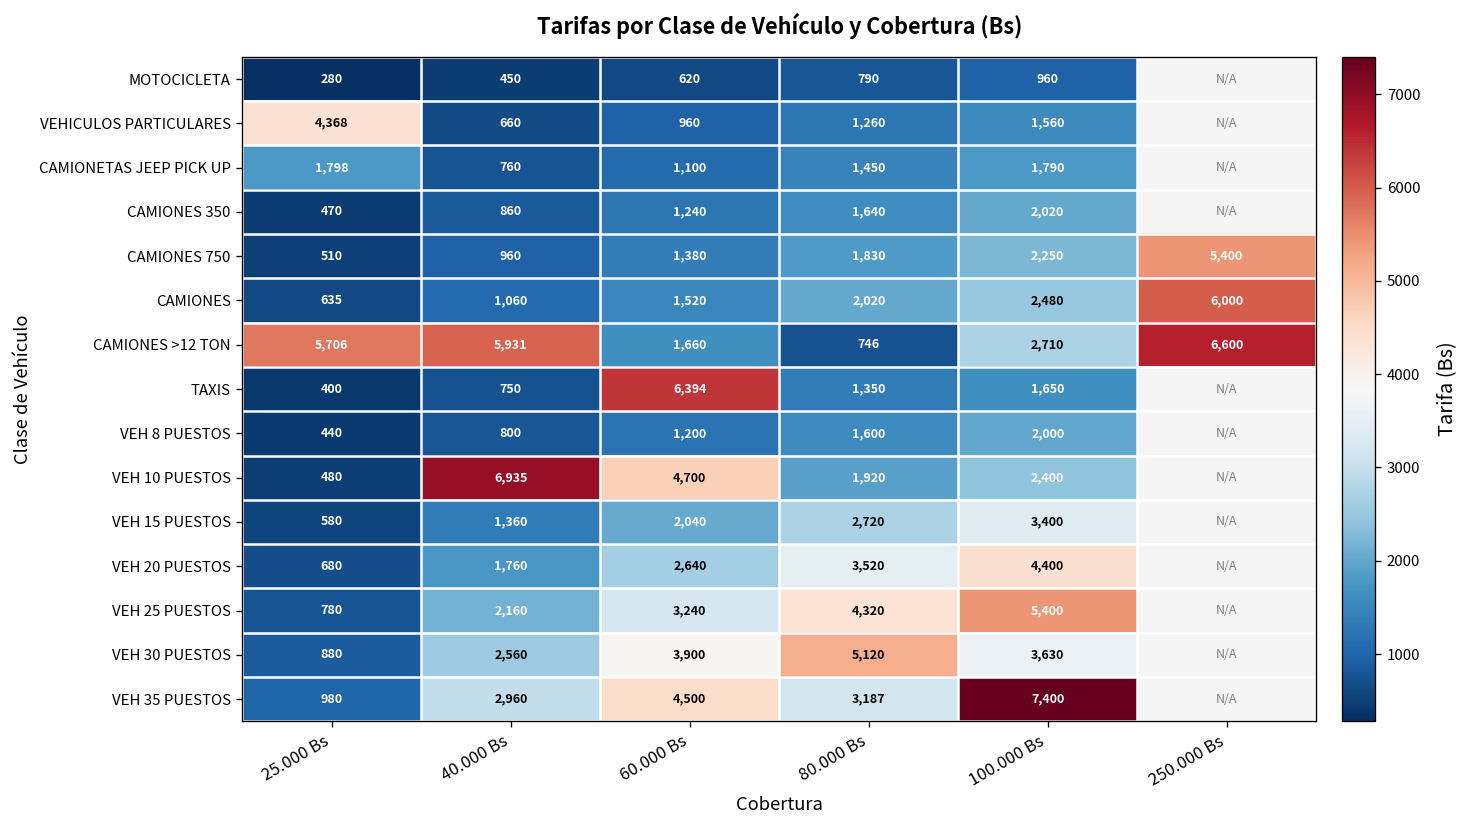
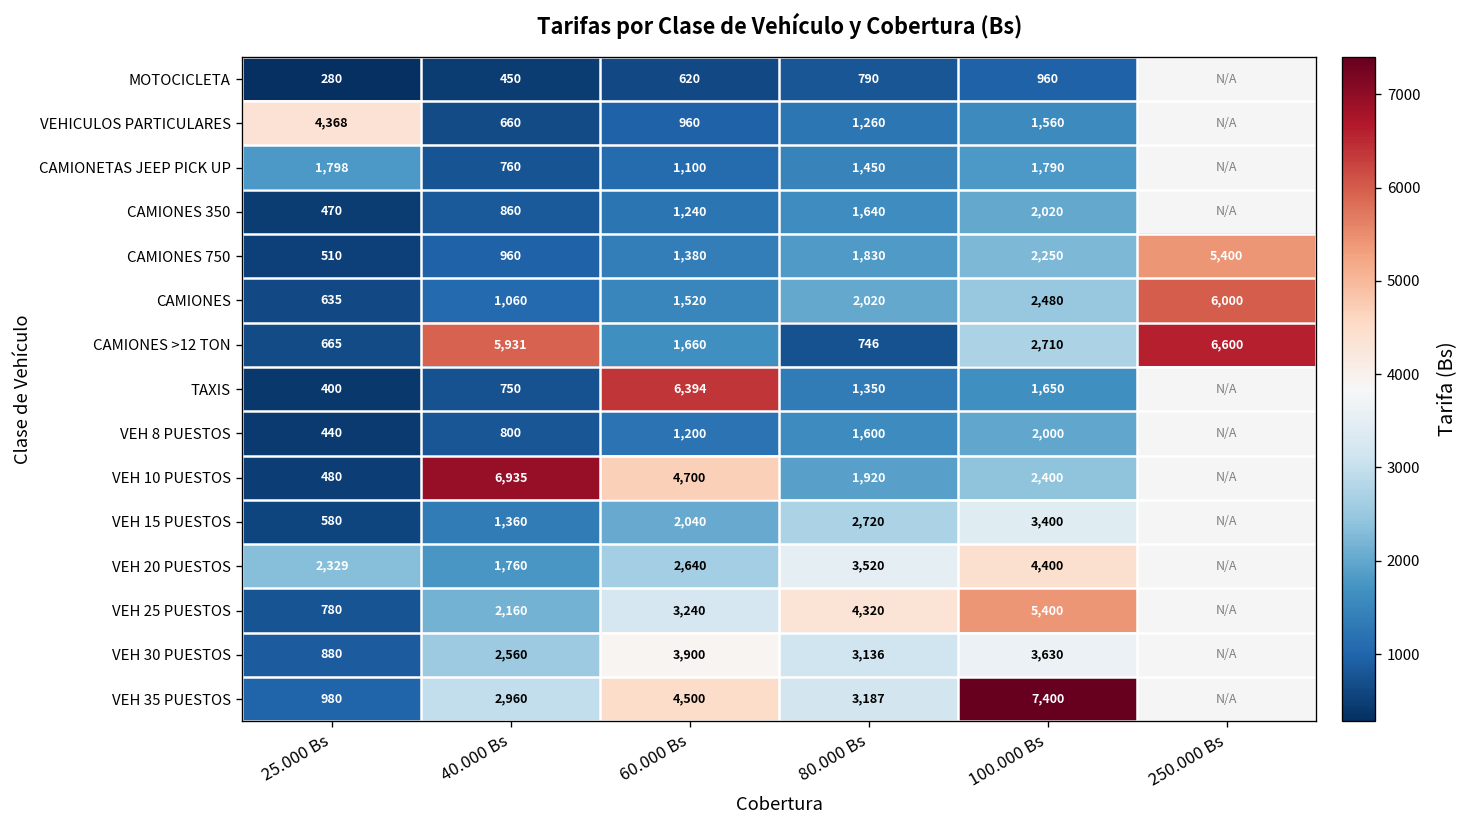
  {
    "MOTOCICLETA": {
      "25.000 Bs": "280",
      "40.000 Bs": "450",
      "60.000 Bs": "620",
      "80.000 Bs": "790",
      "100.000 Bs": "960"
    },
    "VEHICULOS PARTICULARES": {
      "25.000 Bs": "4,368",
      "40.000 Bs": "660",
      "60.000 Bs": "960",
      "80.000 Bs": "1,260",
      "100.000 Bs": "1,560"
    },
    "CAMIONETAS JEEP PICK UP": {
      "25.000 Bs": "1,798",
      "40.000 Bs": "760",
      "60.000 Bs": "1,100",
      "80.000 Bs": "1,450",
      "100.000 Bs": "1,790"
    },
    "CAMIONES 350": {
      "25.000 Bs": "470",
      "40.000 Bs": "860",
      "60.000 Bs": "1,240",
      "80.000 Bs": "1,640",
      "100.000 Bs": "2,020"
    },
    "CAMIONES 750": {
      "25.000 Bs": "510",
      "40.000 Bs": "960",
      "60.000 Bs": "1,380",
      "80.000 Bs": "1,830",
      "100.000 Bs": "2,250",
      "250.000 Bs": "5,400"
    },
    "CAMIONES": {
      "25.000 Bs": "635",
      "40.000 Bs": "1,060",
      "60.000 Bs": "1,520",
      "80.000 Bs": "2,020",
      "100.000 Bs": "2,480",
      "250.000 Bs": "6,000"
    },
    "CAMIONES >12 TON": {
-     "25.000 Bs": "5,706",
+     "25.000 Bs": "665",
      "40.000 Bs": "5,931",
      "60.000 Bs": "1,660",
      "80.000 Bs": "746",
      "100.000 Bs": "2,710",
      "250.000 Bs": "6,600"
    },
    "TAXIS": {
      "25.000 Bs": "400",
      "40.000 Bs": "750",
      "60.000 Bs": "6,394",
      "80.000 Bs": "1,350",
      "100.000 Bs": "1,650"
    },
    "VEH 8 PUESTOS": {
      "25.000 Bs": "440",
      "40.000 Bs": "800",
      "60.000 Bs": "1,200",
      "80.000 Bs": "1,600",
      "100.000 Bs": "2,000"
    },
    "VEH 10 PUESTOS": {
      "25.000 Bs": "480",
      "40.000 Bs": "6,935",
      "60.000 Bs": "4,700",
      "80.000 Bs": "1,920",
      "100.000 Bs": "2,400"
    },
    "VEH 15 PUESTOS": {
      "25.000 Bs": "580",
      "40.000 Bs": "1,360",
      "60.000 Bs": "2,040",
      "80.000 Bs": "2,720",
      "100.000 Bs": "3,400"
    },
    "VEH 20 PUESTOS": {
-     "25.000 Bs": "680",
+     "25.000 Bs": "2,329",
      "40.000 Bs": "1,760",
      "60.000 Bs": "2,640",
      "80.000 Bs": "3,520",
      "100.000 Bs": "4,400"
    },
    "VEH 25 PUESTOS": {
      "25.000 Bs": "780",
      "40.000 Bs": "2,160",
      "60.000 Bs": "3,240",
      "80.000 Bs": "4,320",
      "100.000 Bs": "5,400"
    },
    "VEH 30 PUESTOS": {
      "25.000 Bs": "880",
      "40.000 Bs": "2,560",
      "60.000 Bs": "3,900",
-     "80.000 Bs": "5,120",
+     "80.000 Bs": "3,136",
      "100.000 Bs": "3,630"
    },
    "VEH 35 PUESTOS": {
      "25.000 Bs": "980",
      "40.000 Bs": "2,960",
      "60.000 Bs": "4,500",
      "80.000 Bs": "3,187",
      "100.000 Bs": "7,400"
    }
  }
